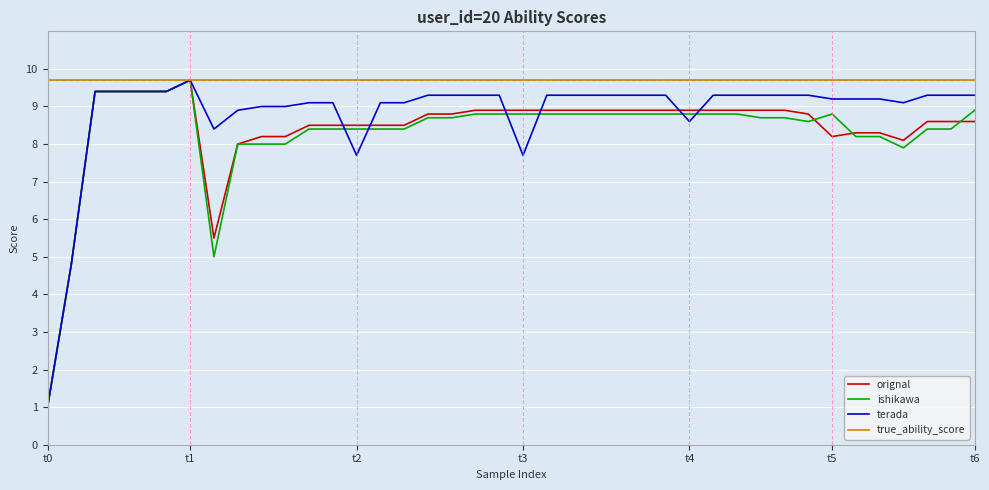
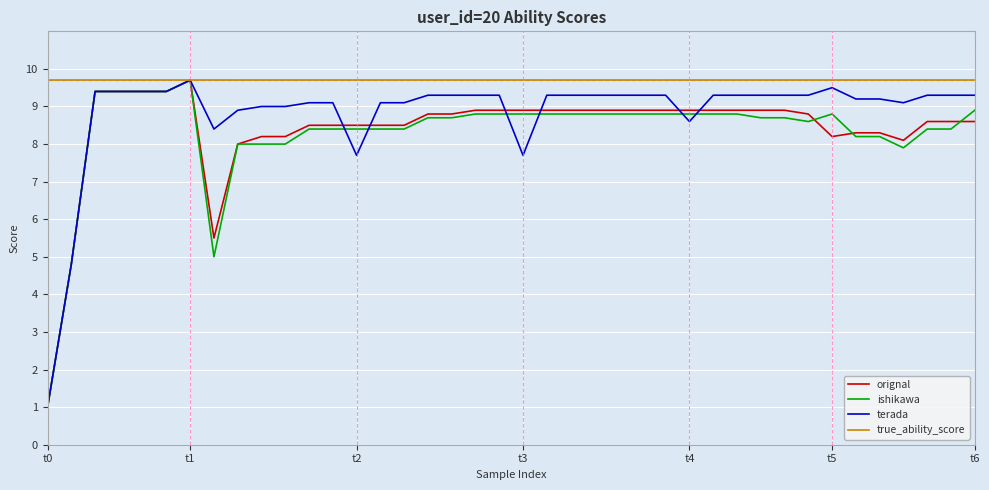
  {
    "orignal": {
      "t2": 8.5,
      "t3": 8.9,
      "t4": 8.9,
      "t5": 8.2,
      "t6": 8.6
    },
    "ishikawa": {
      "t2": 8.4,
      "t3": 8.8,
      "t4": 8.8,
      "t5": 8.8,
      "t6": 8.9
    },
    "terada": {
      "t2": 7.7,
      "t3": 7.7,
      "t4": 8.6,
-     "t5": 9.2,
+     "t5": 9.5,
      "t6": 9.3
    },
    "true_ability_score": {
      "t0": 9.7,
      "t2": 9.7,
      "t3": 9.7,
      "t4": 9.7,
      "t5": 9.7,
      "t6": 9.7
    }
  }
